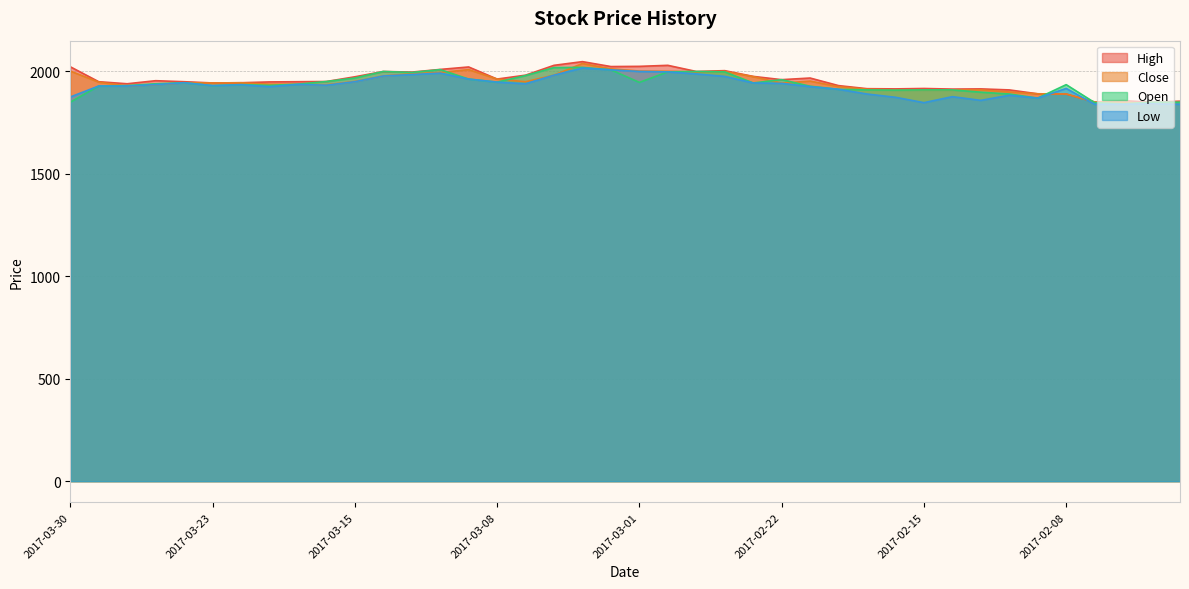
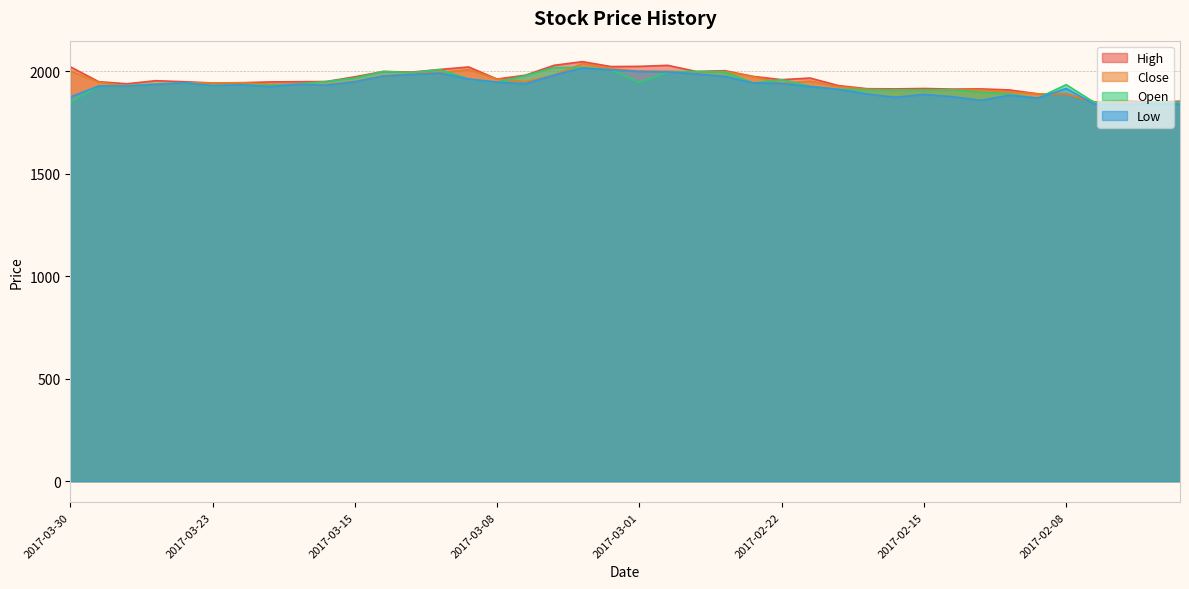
  {
    "Open": {
      "2017-03-30": 1850,
      "2017-03-01": 1950,
      "2017-02-08": 1940
    },
    "Low": {
      "2017-03-30": 1880,
-     "2017-02-15": 1850,
+     "2017-02-15": 1890,
      "2017-02-08": 1920
    }
  }
